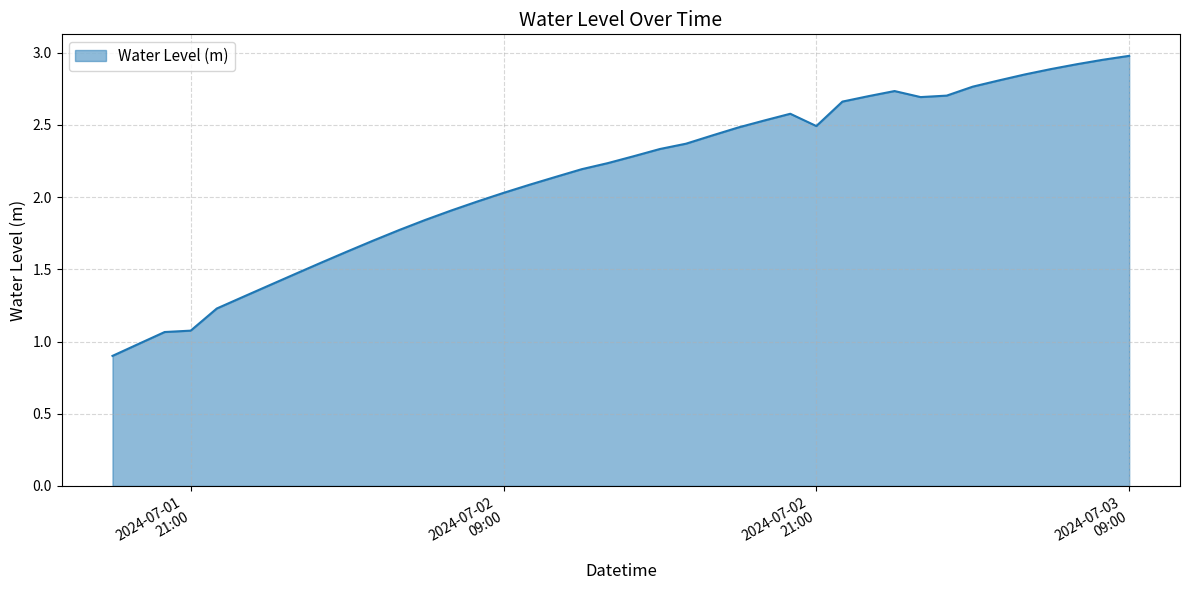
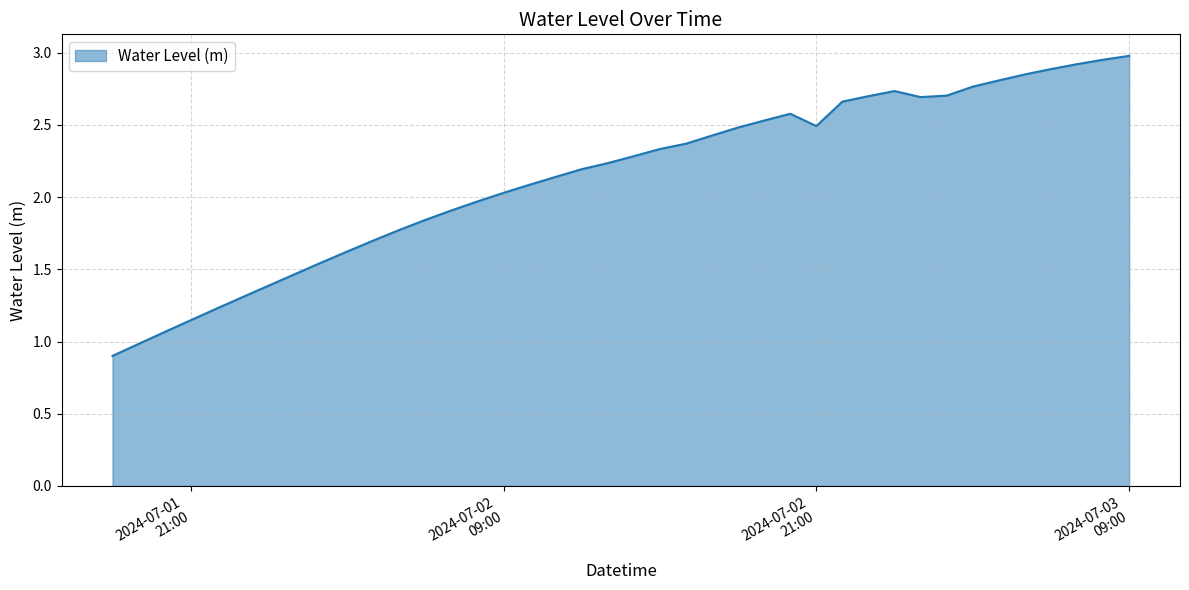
  {
-   "2024-07-01 21:00": 1.08,
+   "2024-07-01 21:00": 1.15,
    "2024-07-02 09:00": 2.03,
    "2024-07-02 21:00": 2.49,
    "2024-07-03 09:00": 2.98
  }
